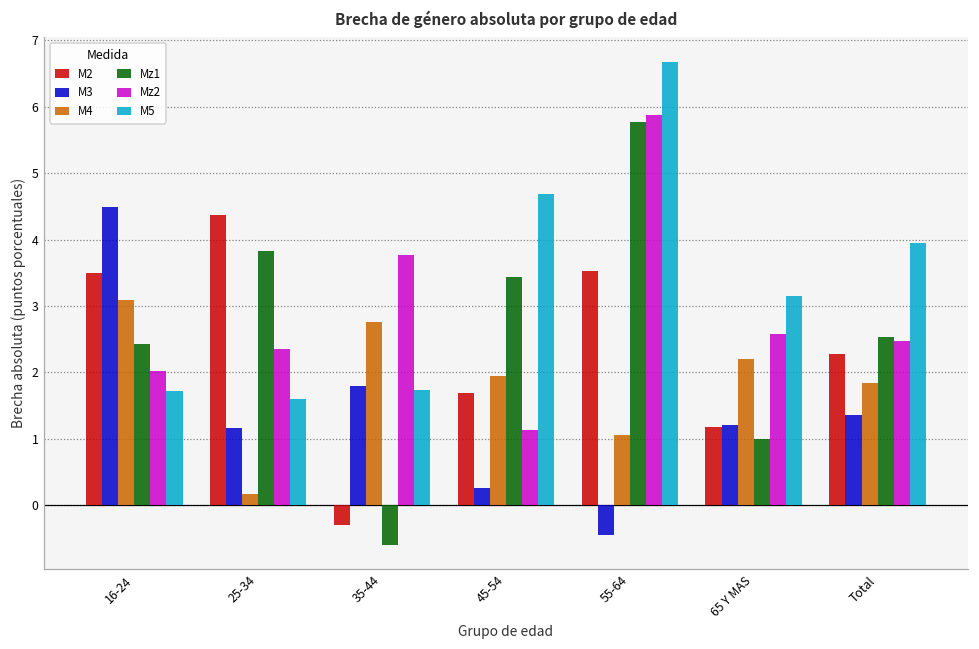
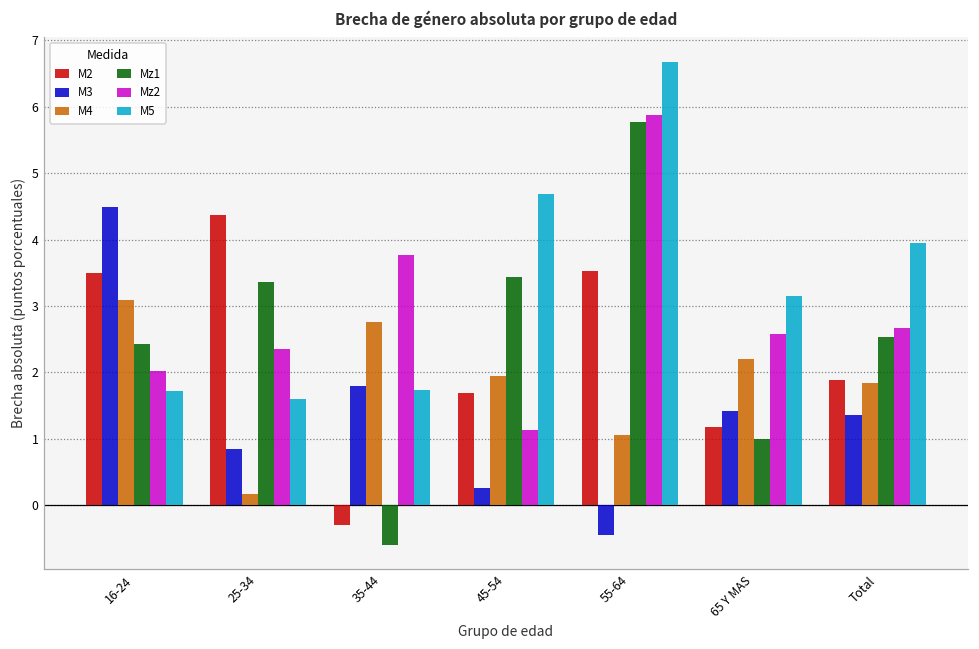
  {
    "M2": {
      "16-24": 3.5,
      "25-34": 4.4,
      "35-44": -0.3,
      "45-54": 1.7,
      "55-64": 3.5,
      "65 Y MAS": 1.2,
-     "Total": 2.3
+     "Total": 1.9
    },
    "M3": {
      "16-24": 4.5,
-     "25-34": 1.2,
+     "25-34": 0.8,
      "35-44": 1.8,
      "45-54": 0.3,
      "55-64": -0.4,
-     "65 Y MAS": 1.2,
+     "65 Y MAS": 1.4,
      "Total": 1.3
    },
    "M4": {
      "16-24": 3.1,
      "25-34": 0.2,
      "35-44": 2.8,
      "45-54": 1.9,
      "55-64": 1.0,
      "65 Y MAS": 2.2,
      "Total": 1.8
    },
    "Mz1": {
      "16-24": 2.4,
-     "25-34": 3.8,
+     "25-34": 3.4,
      "35-44": -0.6,
      "45-54": 3.4,
      "55-64": 5.8,
      "65 Y MAS": 1.0,
      "Total": 2.5
    },
    "Mz2": {
      "16-24": 2.0,
      "25-34": 2.3,
      "35-44": 3.8,
      "45-54": 1.1,
      "55-64": 5.9,
      "65 Y MAS": 2.6,
-     "Total": 2.5
+     "Total": 2.7
    },
    "M5": {
      "16-24": 1.7,
      "25-34": 1.6,
      "35-44": 1.7,
      "45-54": 4.7,
      "55-64": 6.7,
      "65 Y MAS": 3.1,
      "Total": 3.9
    }
  }
